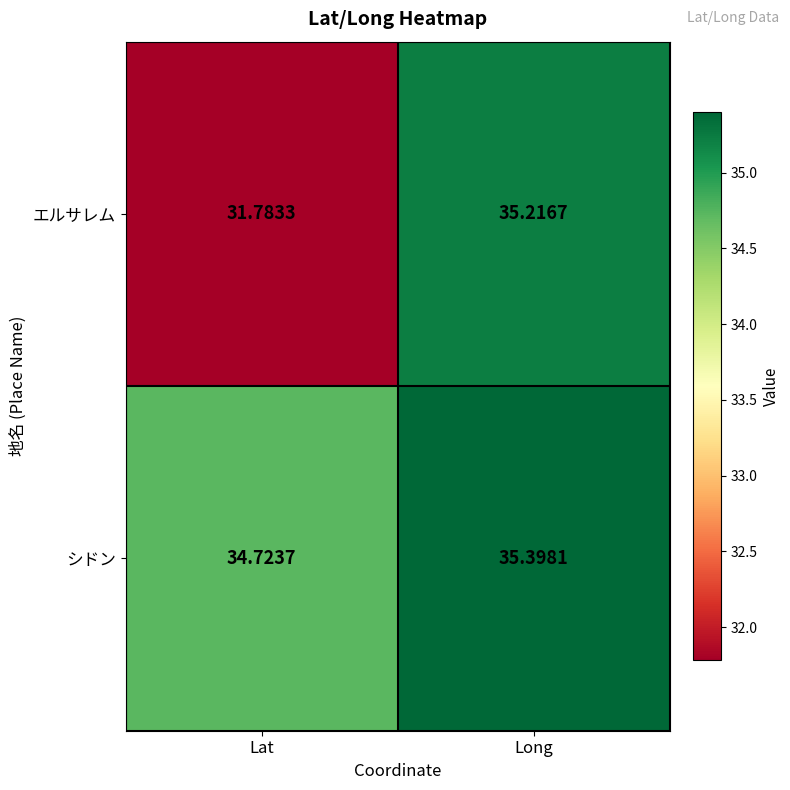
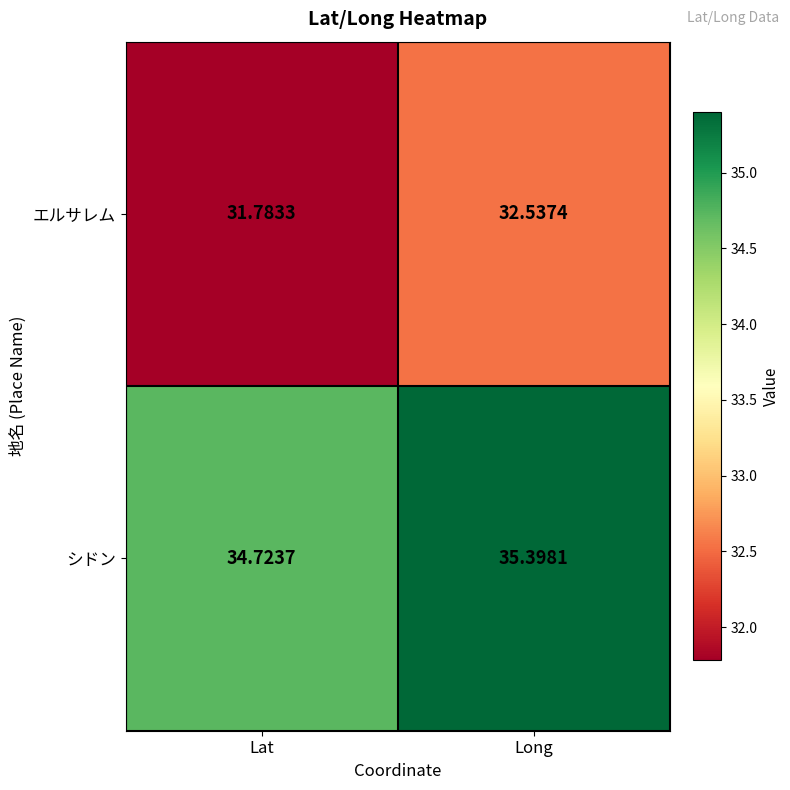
  {
    "エルサレム": {
      "Lat": 31.7833,
-     "Long": 35.2167
+     "Long": 32.5374
    },
    "シドン": {
      "Lat": 34.7237,
      "Long": 35.3981
    }
  }
